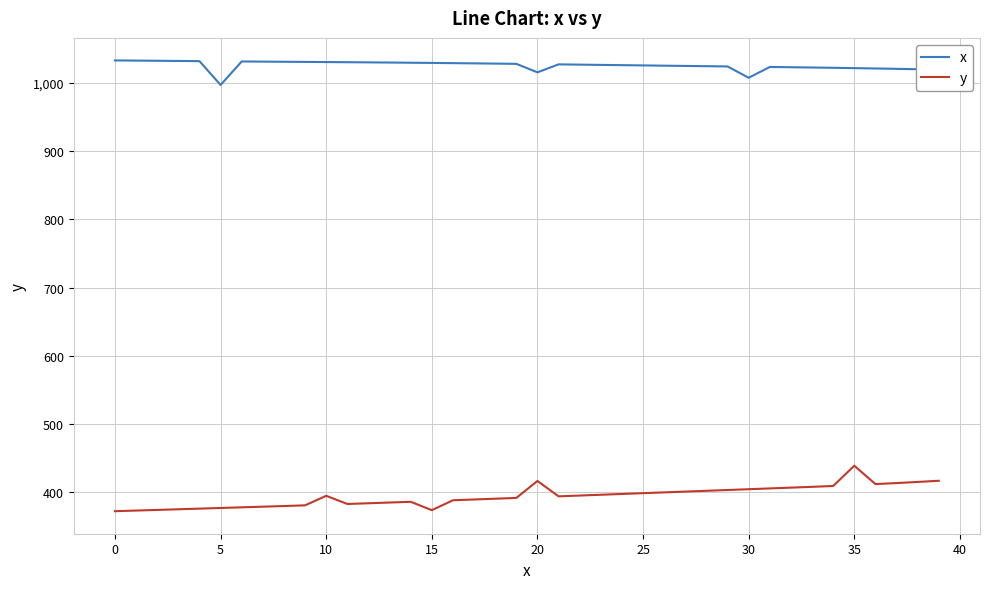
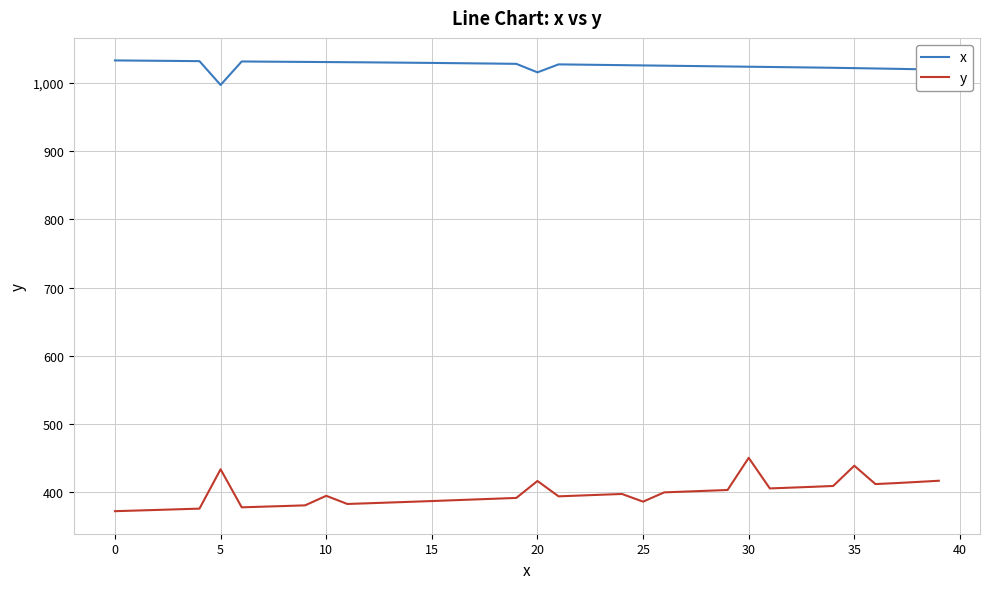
  {
    "x": {
      "0": "1,030",
      "5": "1,000",
      "10": "1,030",
      "15": "1,030",
      "20": "1,020",
      "25": "1,030",
-     "30": "1,010",
+     "30": "1,020",
      "35": "1,020"
    },
    "y": {
      "0": "370",
-     "5": "380",
+     "5": "430",
      "10": "390",
-     "15": "370",
+     "15": "390",
      "20": "420",
-     "25": "400",
-     "30": "400",
+     "25": "390",
+     "30": "450",
      "35": "440"
    }
  }
